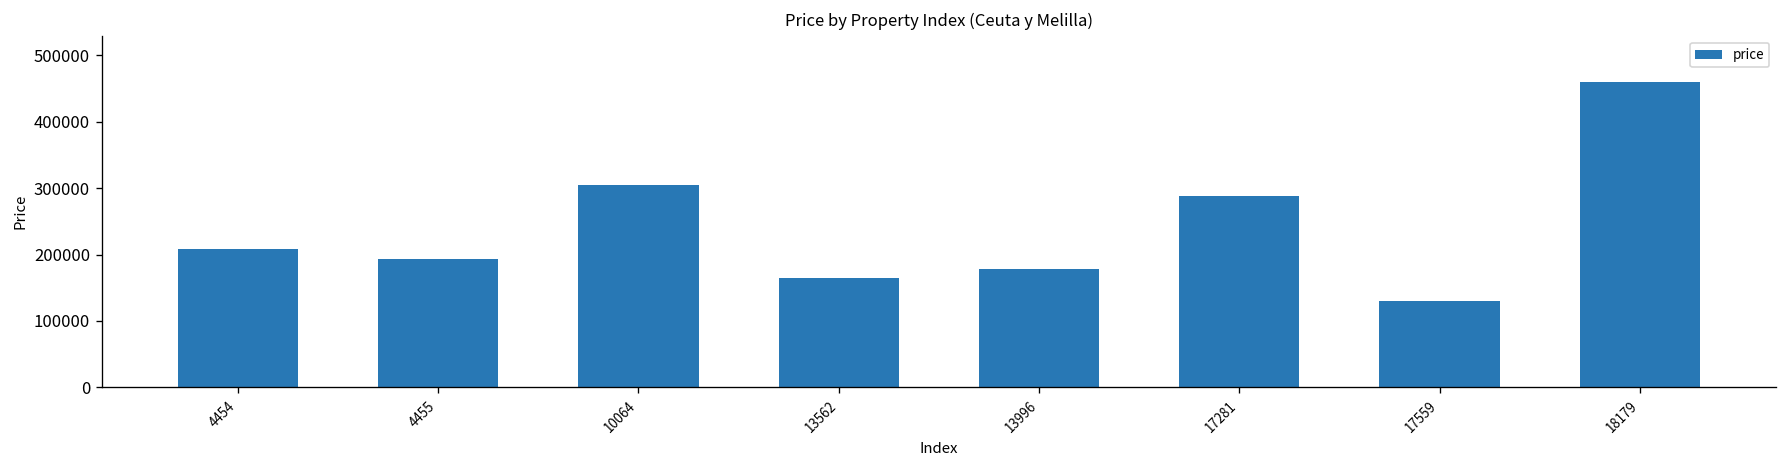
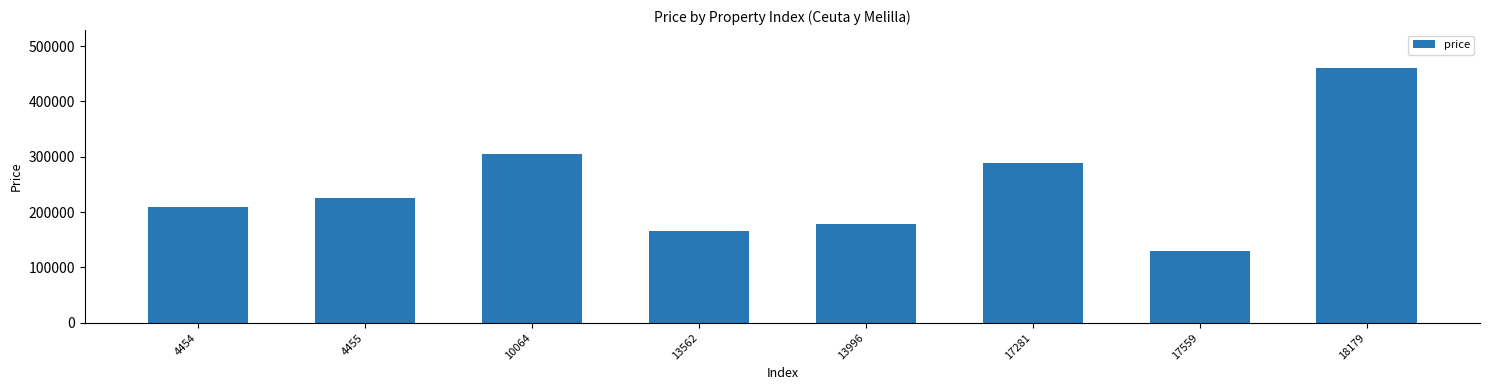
  {
    "4454": 210000,
-   "4455": 190000,
+   "4455": 230000,
    "10064": 310000,
    "13562": 170000,
    "13996": 180000,
    "17281": 290000,
    "17559": 130000,
    "18179": 460000
  }
